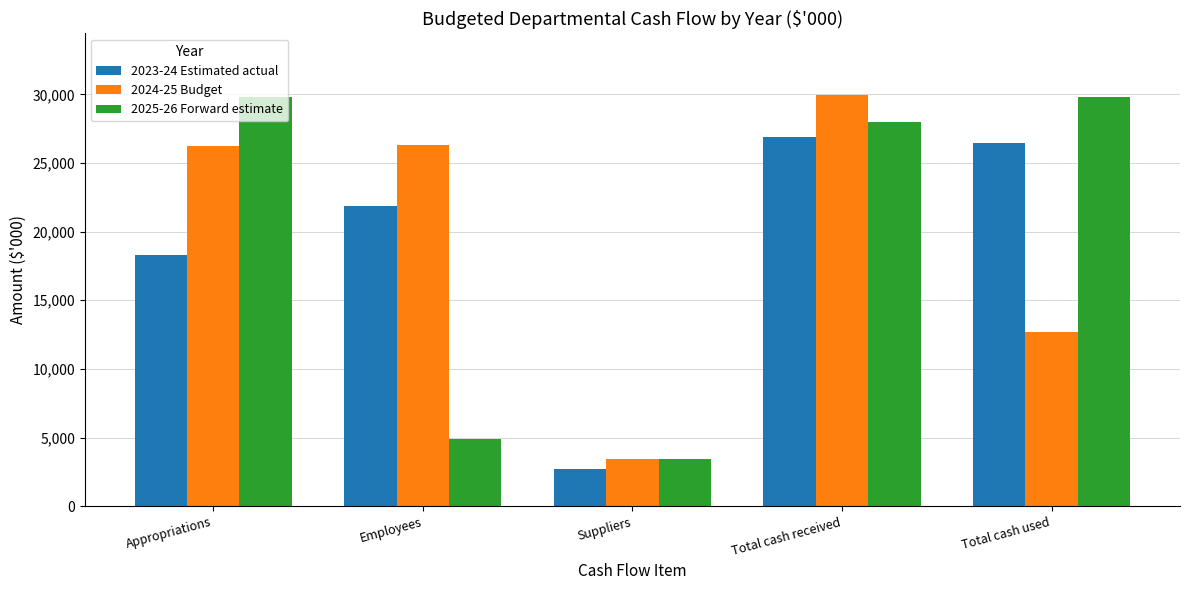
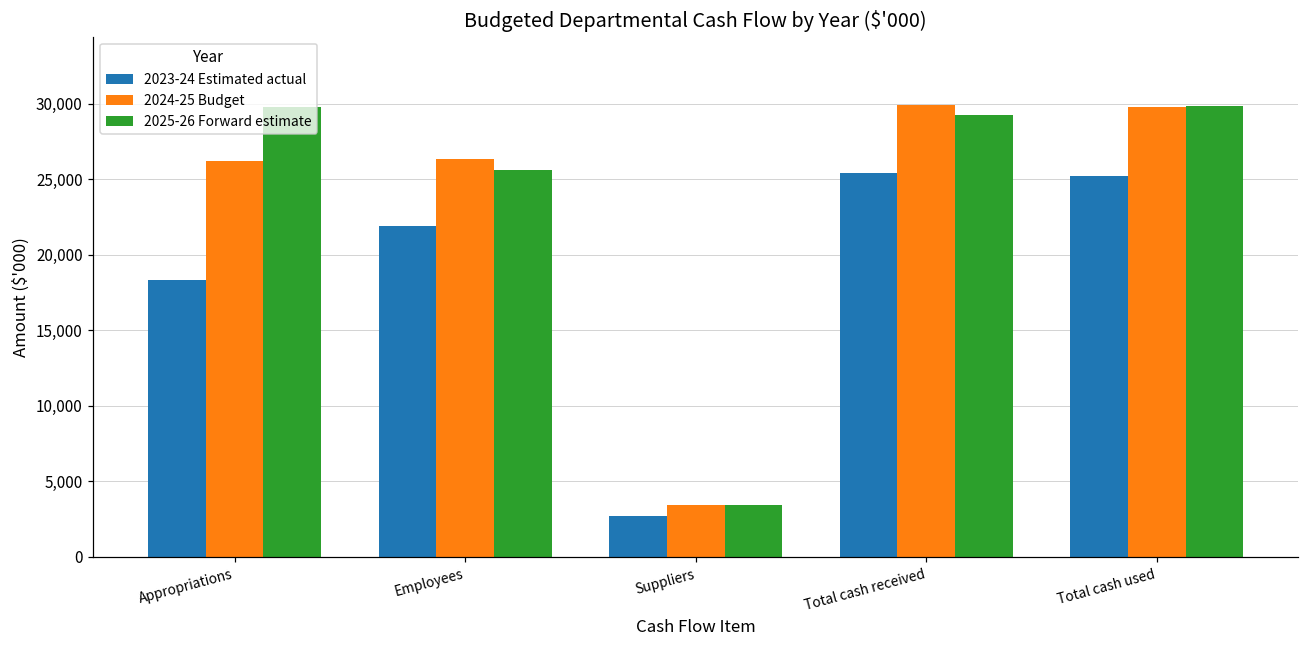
  {
    "2023-24 Estimated actual": {
      "Appropriations": "18,300",
      "Employees": "21,900",
      "Suppliers": "2,700",
-     "Total cash received": "26,900",
-     "Total cash used": "26,500"
+     "Total cash received": "25,400",
+     "Total cash used": "25,200"
    },
    "2024-25 Budget": {
      "Appropriations": "26,200",
      "Employees": "26,300",
      "Suppliers": "3,400",
      "Total cash received": "30,000",
-     "Total cash used": "12,700"
+     "Total cash used": "29,800"
    },
    "2025-26 Forward estimate": {
-     "Employees": "4,900",
+     "Employees": "25,600",
      "Suppliers": "3,400",
-     "Total cash received": "28,000",
+     "Total cash received": "29,300",
      "Total cash used": "29,800"
    }
  }
